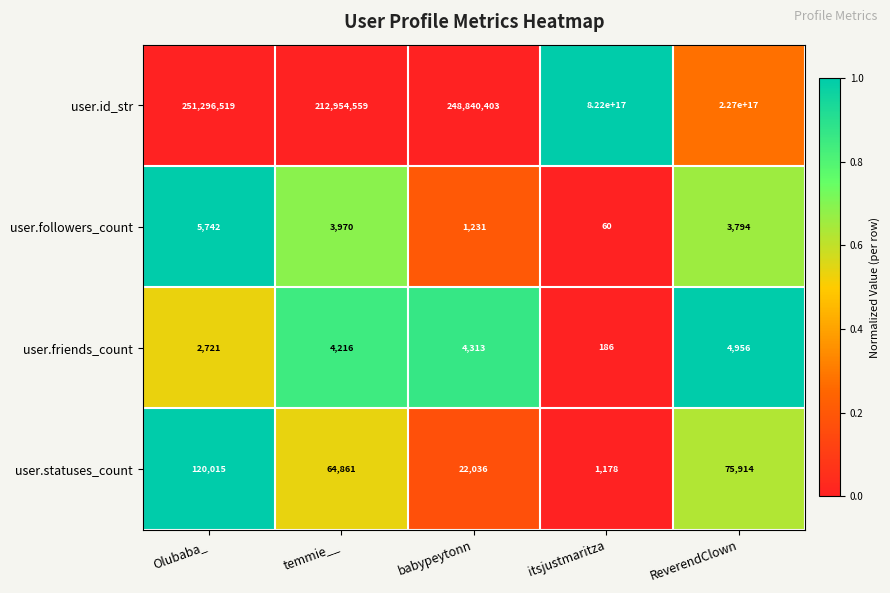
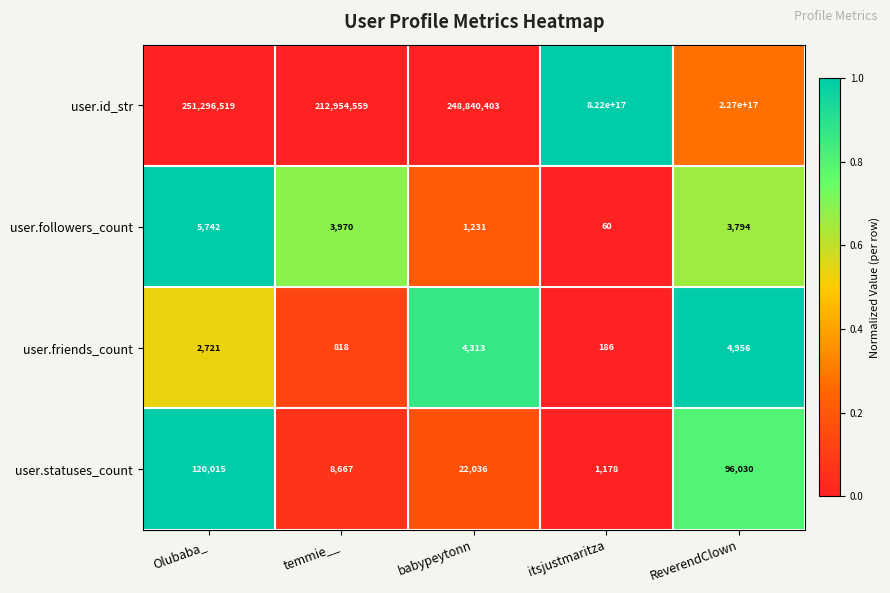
  {
    "user.id_str": {
      "Olubaba_": "251,296,519",
      "temmie__": "212,954,559",
      "babypeytonn": "248,840,403",
      "itsjustmaritza": "8.22e+17",
      "ReverendClown": "2.27e+17"
    },
    "user.followers_count": {
      "Olubaba_": "5,742",
      "temmie__": "3,970",
      "babypeytonn": "1,231",
      "itsjustmaritza": "60",
      "ReverendClown": "3,794"
    },
    "user.friends_count": {
      "Olubaba_": "2,721",
-     "temmie__": "4,216",
+     "temmie__": "818",
      "babypeytonn": "4,313",
      "itsjustmaritza": "186",
      "ReverendClown": "4,956"
    },
    "user.statuses_count": {
      "Olubaba_": "120,015",
-     "temmie__": "64,861",
+     "temmie__": "8,667",
      "babypeytonn": "22,036",
      "itsjustmaritza": "1,178",
-     "ReverendClown": "75,914"
+     "ReverendClown": "96,030"
    }
  }
